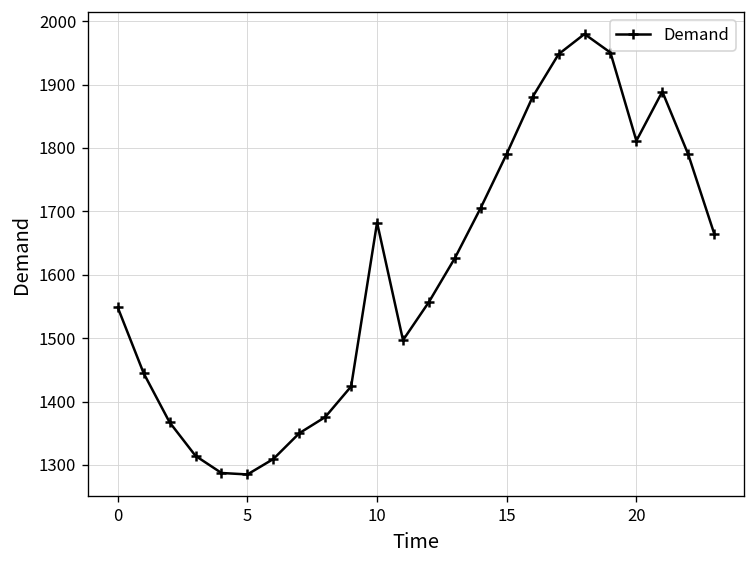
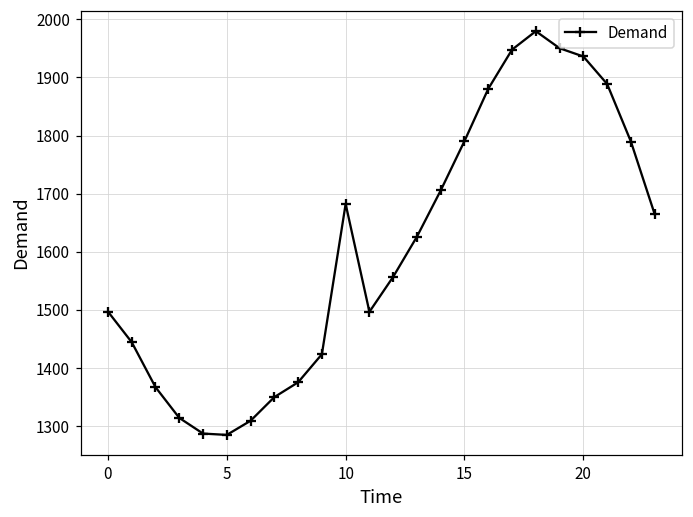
  {
-   "0": 1550,
+   "0": 1500,
    "5": 1290,
    "10": 1680,
    "15": 1790,
-   "20": 1810
+   "20": 1940
  }
